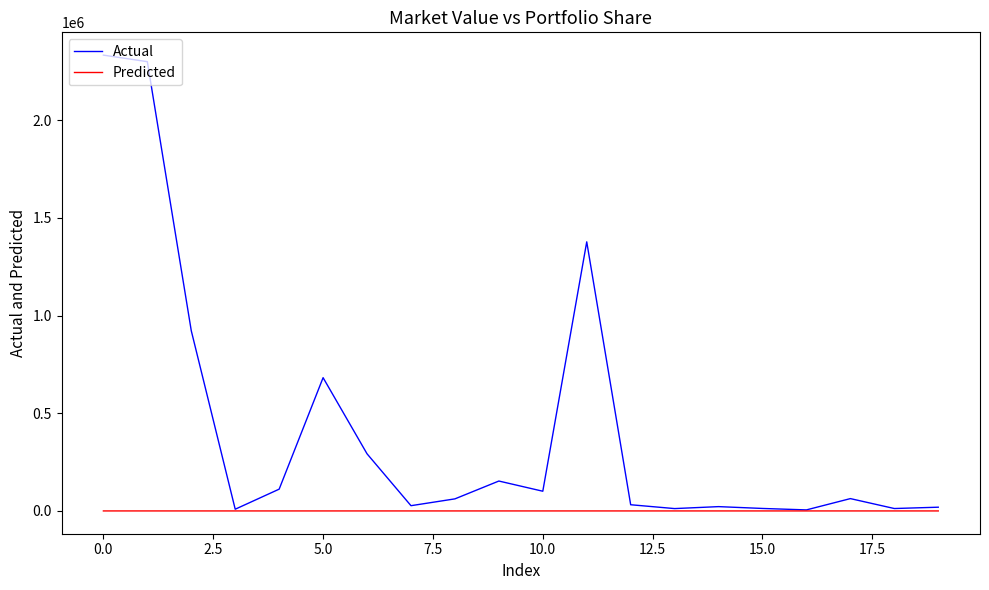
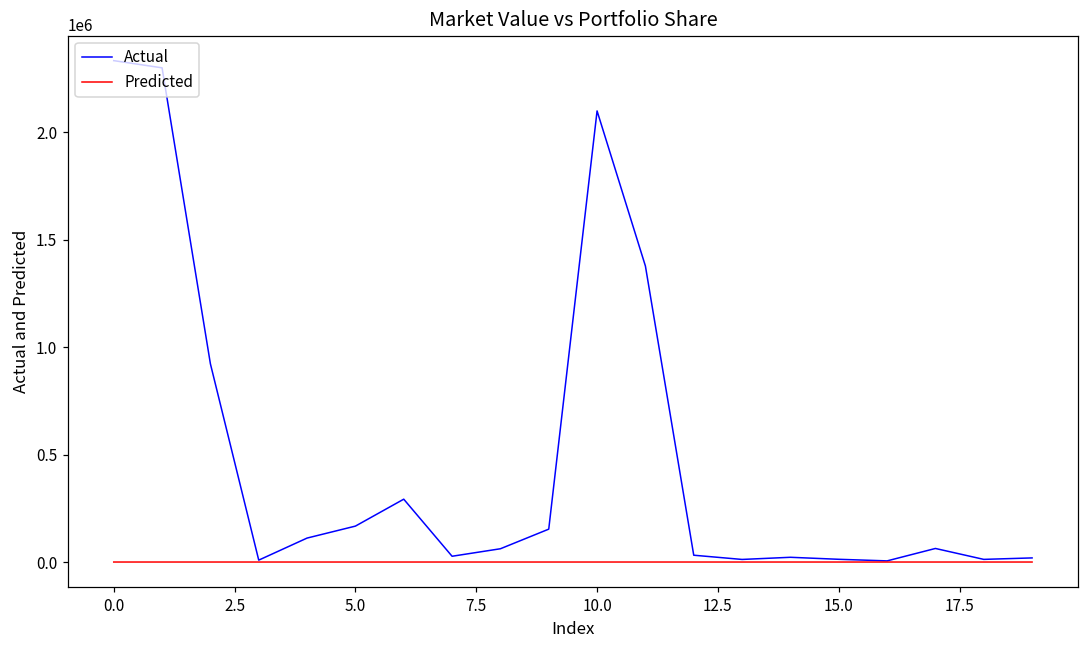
  {
    "Actual": {
-     "5.0": 680000,
-     "10.0": 100000
+     "5.0": 170000,
+     "10.0": 2100000
    },
    "Predicted": {
      "0.0": 0,
      "5.0": 0,
      "10.0": 0
    }
  }
